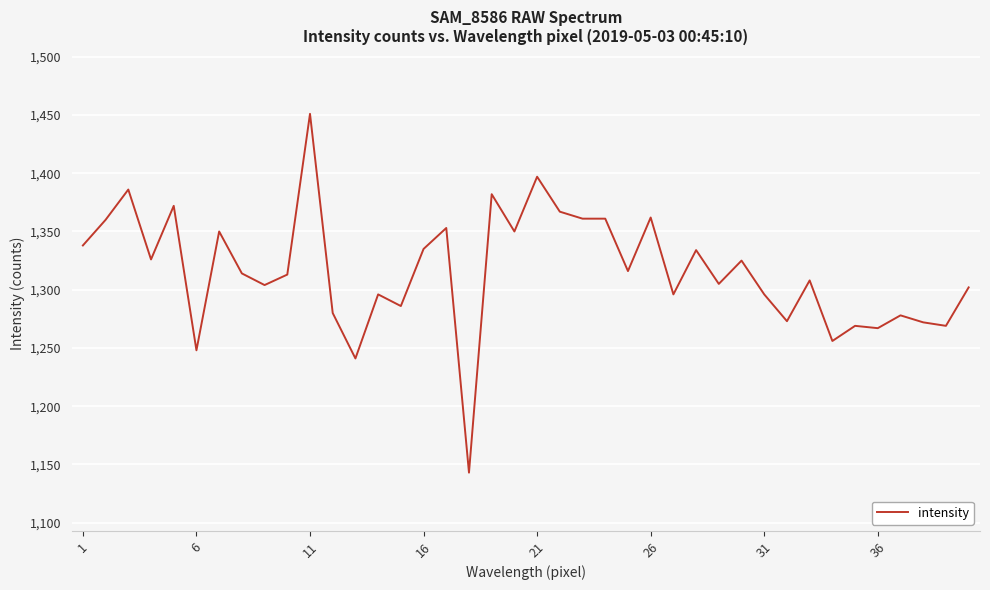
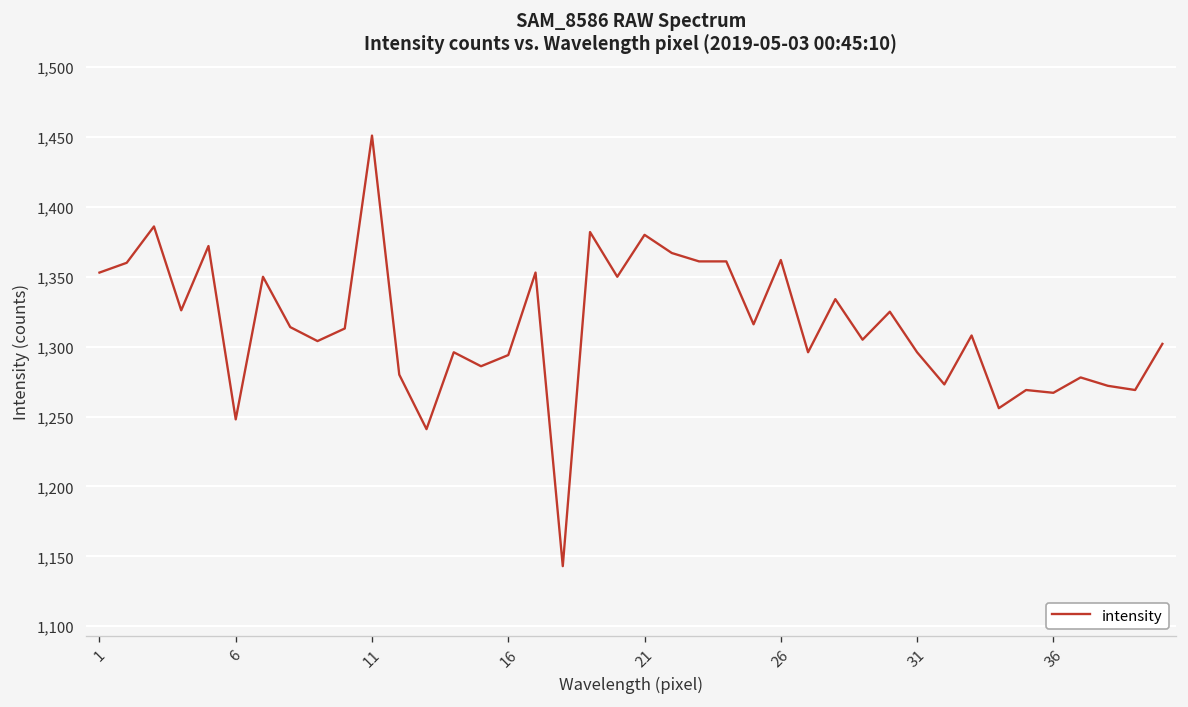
  {
-   "1": "1,338",
+   "1": "1,353",
    "6": "1,248",
    "11": "1,451",
-   "16": "1,335",
-   "21": "1,397",
+   "16": "1,294",
+   "21": "1,380",
    "26": "1,362",
    "31": "1,296",
    "36": "1,267"
  }
